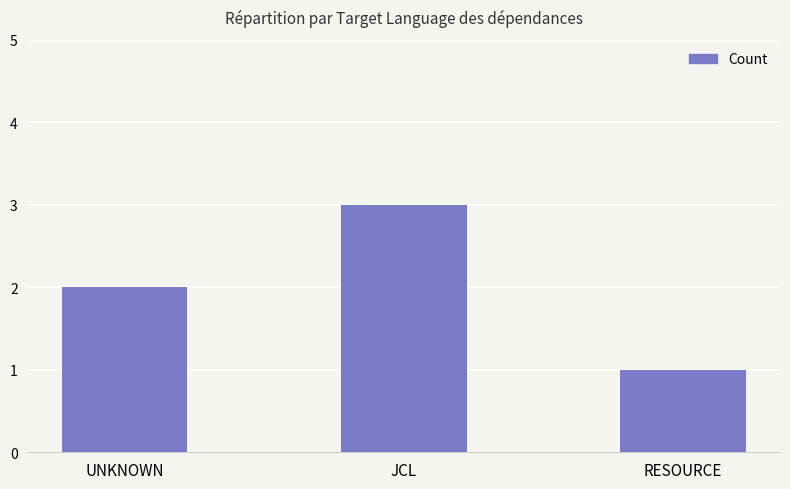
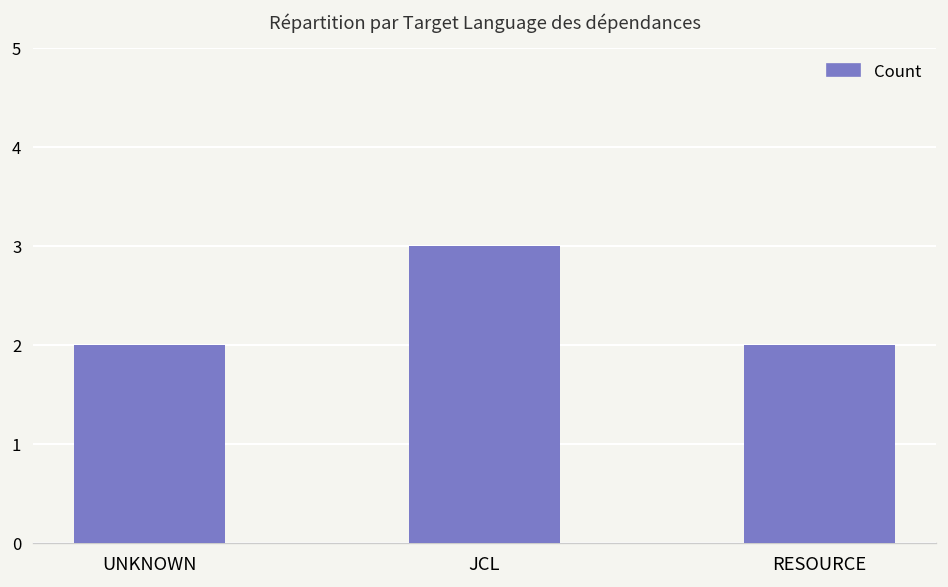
  {
    "UNKNOWN": 2,
    "JCL": 3,
-   "RESOURCE": 1
+   "RESOURCE": 2
  }
